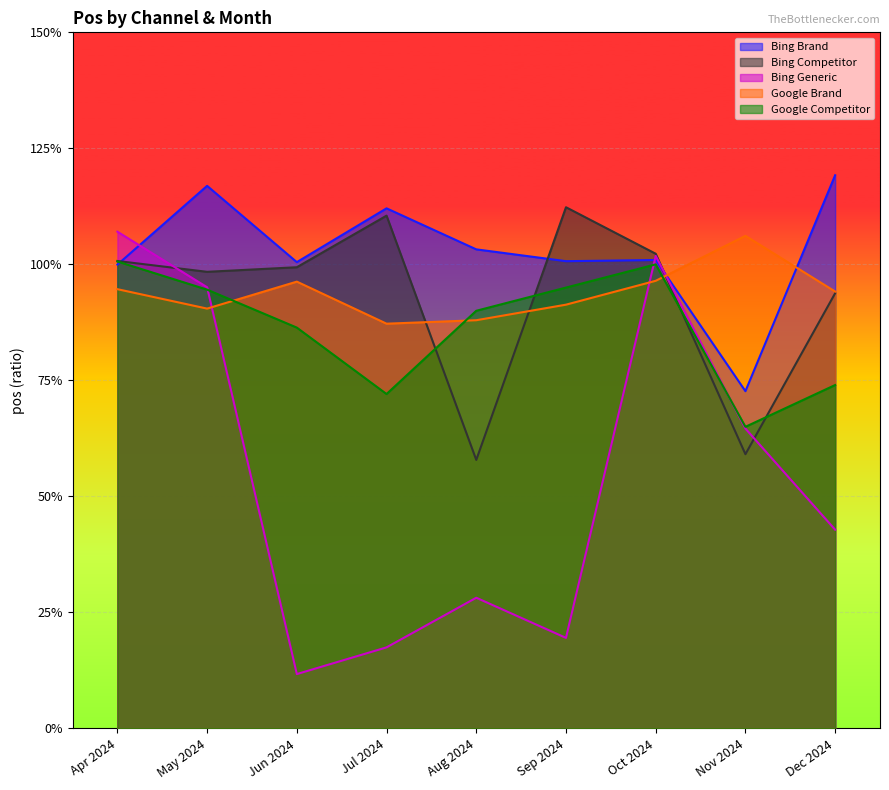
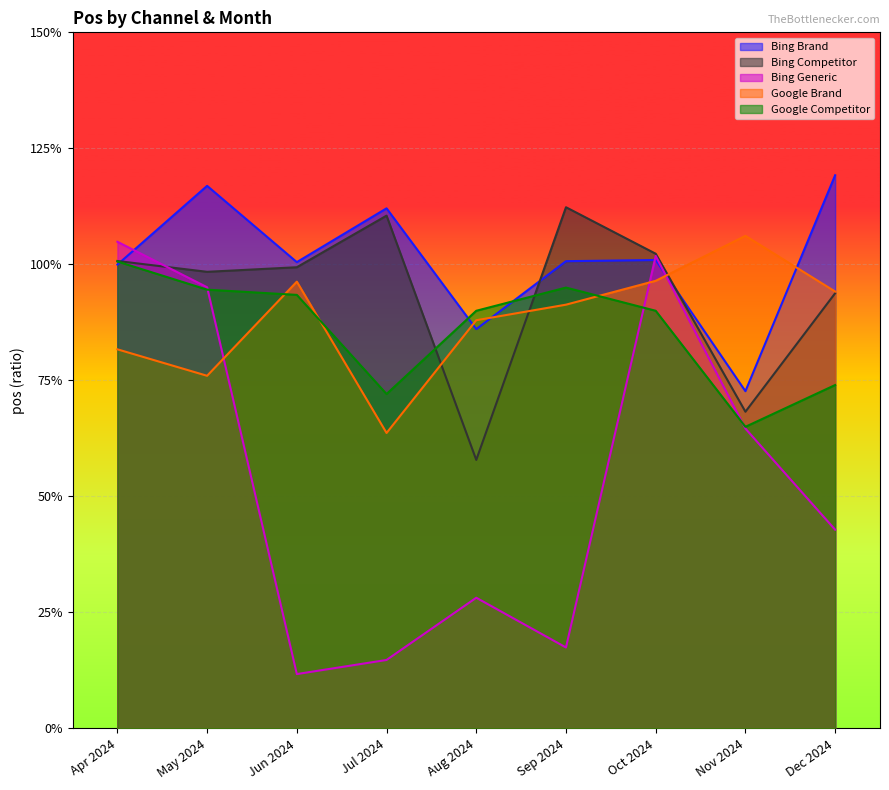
  {
    "Bing Brand": {
      "Apr 2024": "100%",
      "May 2024": "117%",
      "Jun 2024": "100%",
      "Jul 2024": "112%",
-     "Aug 2024": "103%",
+     "Aug 2024": "86%",
      "Sep 2024": "101%",
      "Oct 2024": "101%",
      "Nov 2024": "73%",
      "Dec 2024": "119%"
    },
    "Bing Competitor": {
      "May 2024": "98%",
      "Jun 2024": "99%",
      "Jul 2024": "110%",
      "Aug 2024": "58%",
      "Sep 2024": "112%",
-     "Nov 2024": "59%"
+     "Nov 2024": "68%"
    },
    "Bing Generic": {
-     "Apr 2024": "107%",
+     "Apr 2024": "105%",
      "Jun 2024": "12%",
-     "Jul 2024": "17%",
+     "Jul 2024": "15%",
      "Aug 2024": "28%",
-     "Sep 2024": "20%",
+     "Sep 2024": "17%",
      "Dec 2024": "43%"
    },
    "Google Brand": {
-     "Apr 2024": "95%",
-     "May 2024": "90%",
+     "Apr 2024": "82%",
+     "May 2024": "76%",
      "Jun 2024": "96%",
-     "Jul 2024": "87%",
+     "Jul 2024": "64%",
      "Aug 2024": "88%",
      "Sep 2024": "91%",
      "Oct 2024": "96%",
      "Nov 2024": "106%"
    },
    "Google Competitor": {
-     "Jun 2024": "86%",
+     "Jun 2024": "93%",
      "Jul 2024": "72%",
      "Aug 2024": "90%",
      "Sep 2024": "95%",
-     "Oct 2024": "100%",
+     "Oct 2024": "90%",
      "Dec 2024": "74%"
    }
  }
